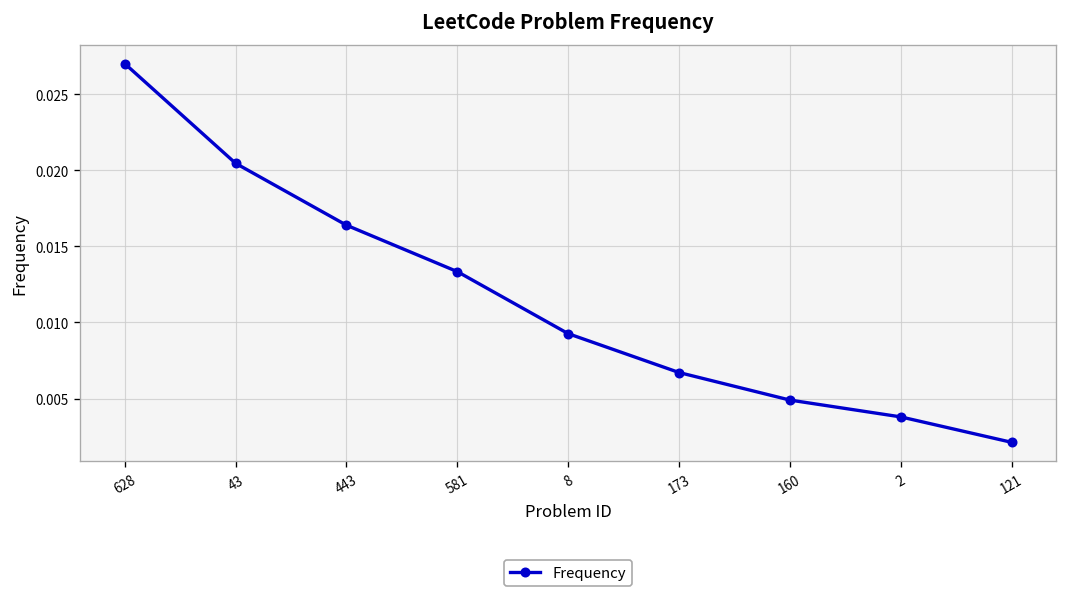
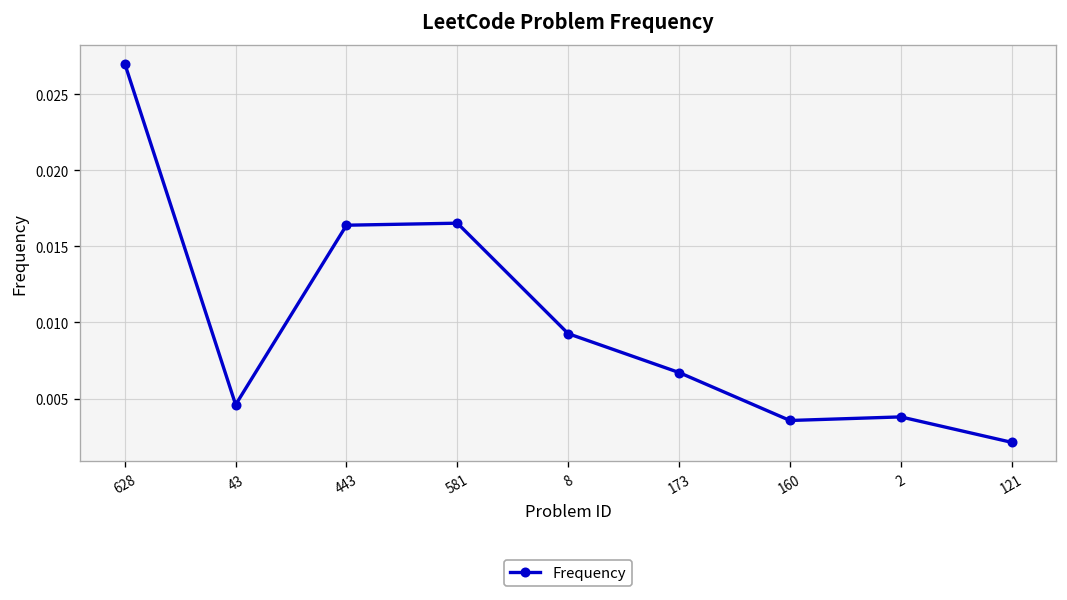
  {
    "628": 0.0270,
-   "43": 0.0205,
+   "43": 0.0046,
    "443": 0.0164,
-   "581": 0.0133,
+   "581": 0.0165,
    "8": 0.0093,
    "173": 0.0067,
-   "160": 0.0049,
+   "160": 0.0036,
    "2": 0.0038,
    "121": 0.0021
  }
